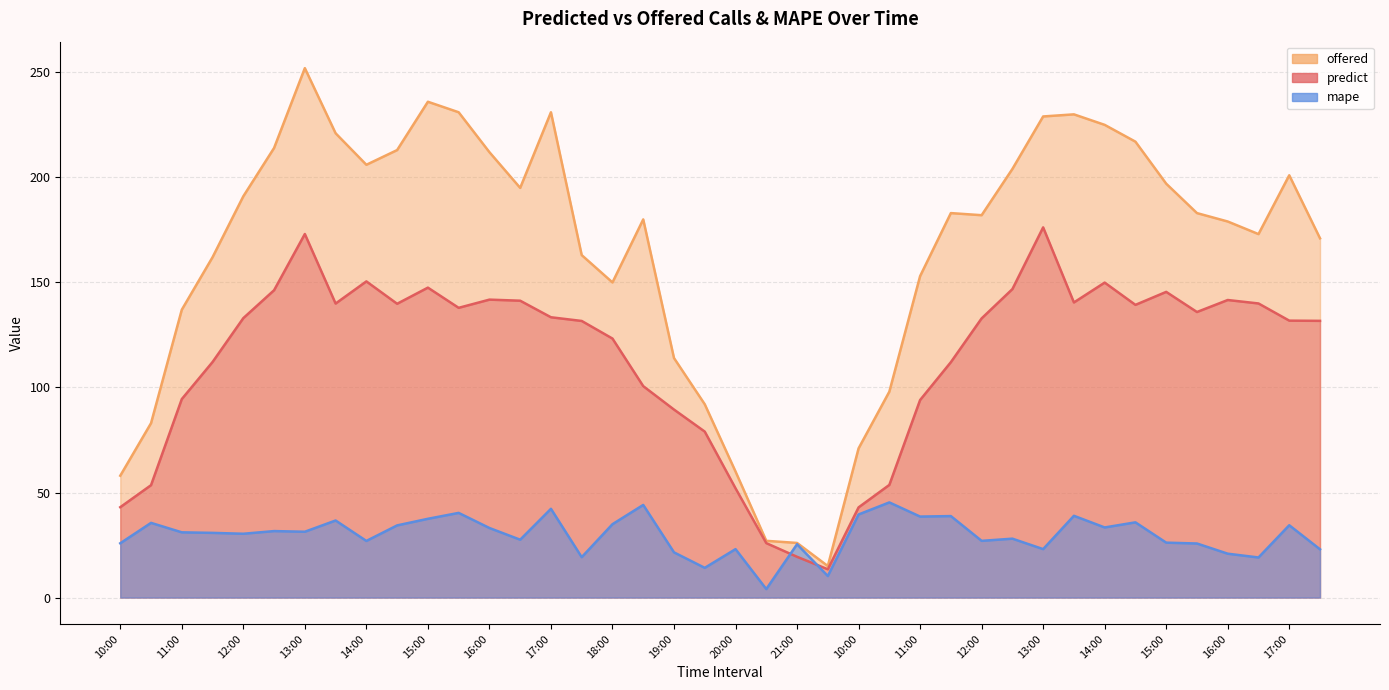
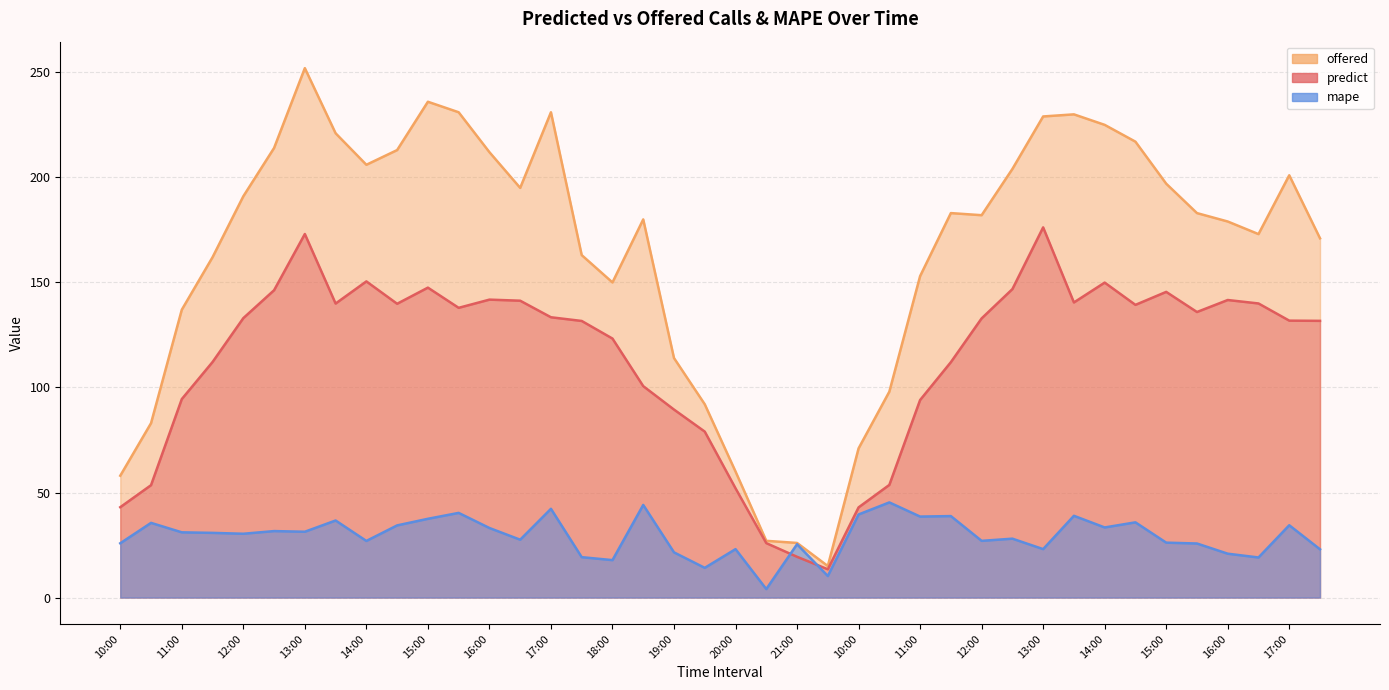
  {
    "mape": {
-     "18:00": 35,
+     "18:00": 18,
      "19:00": 22,
      "20:00": 23
    }
  }
